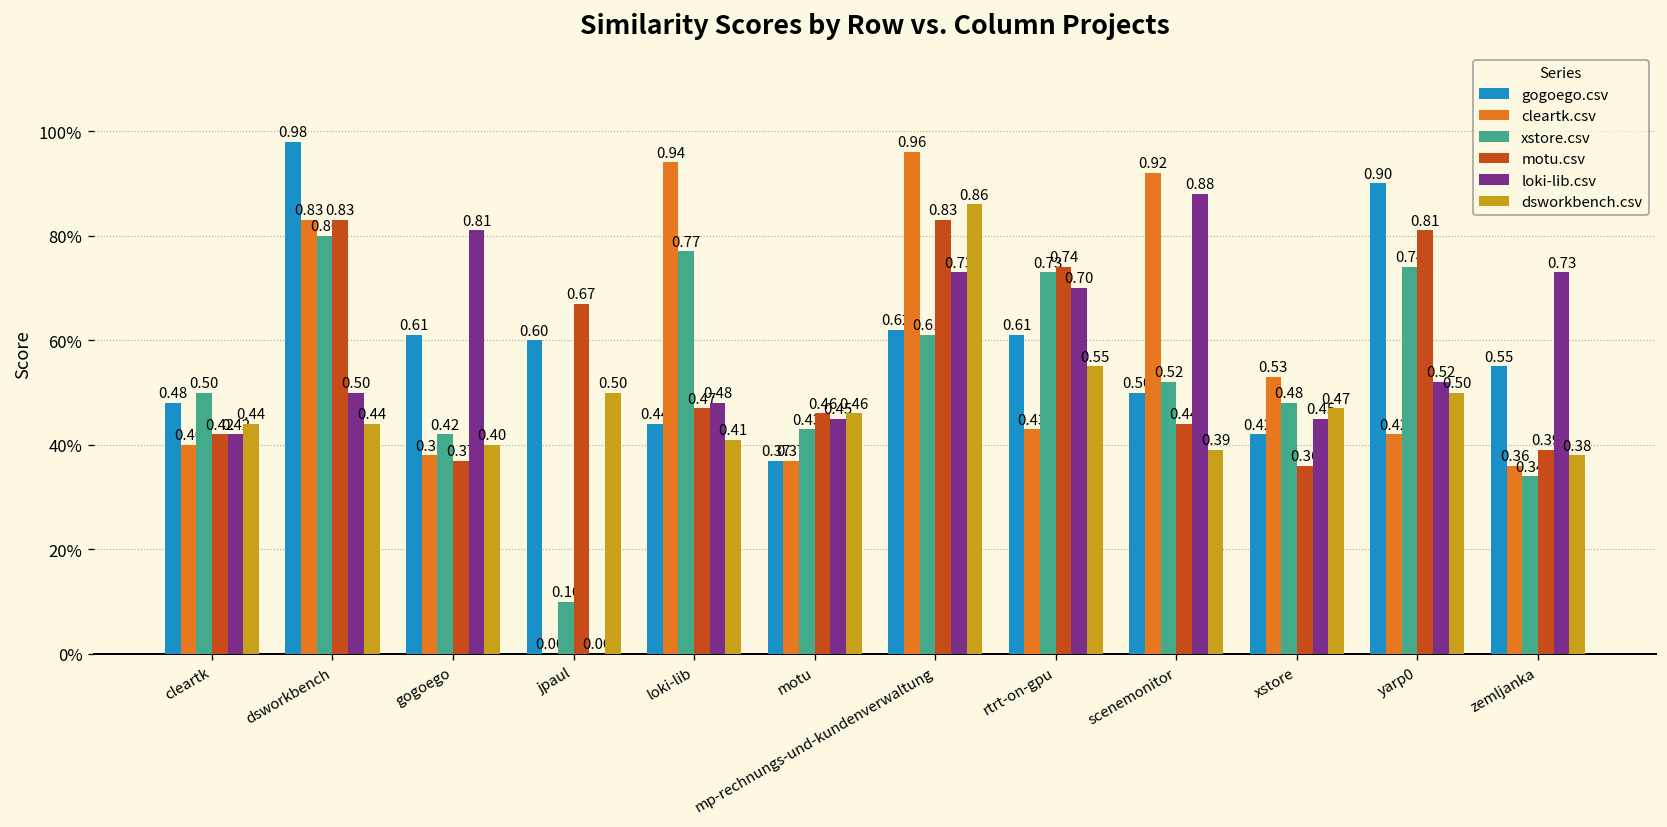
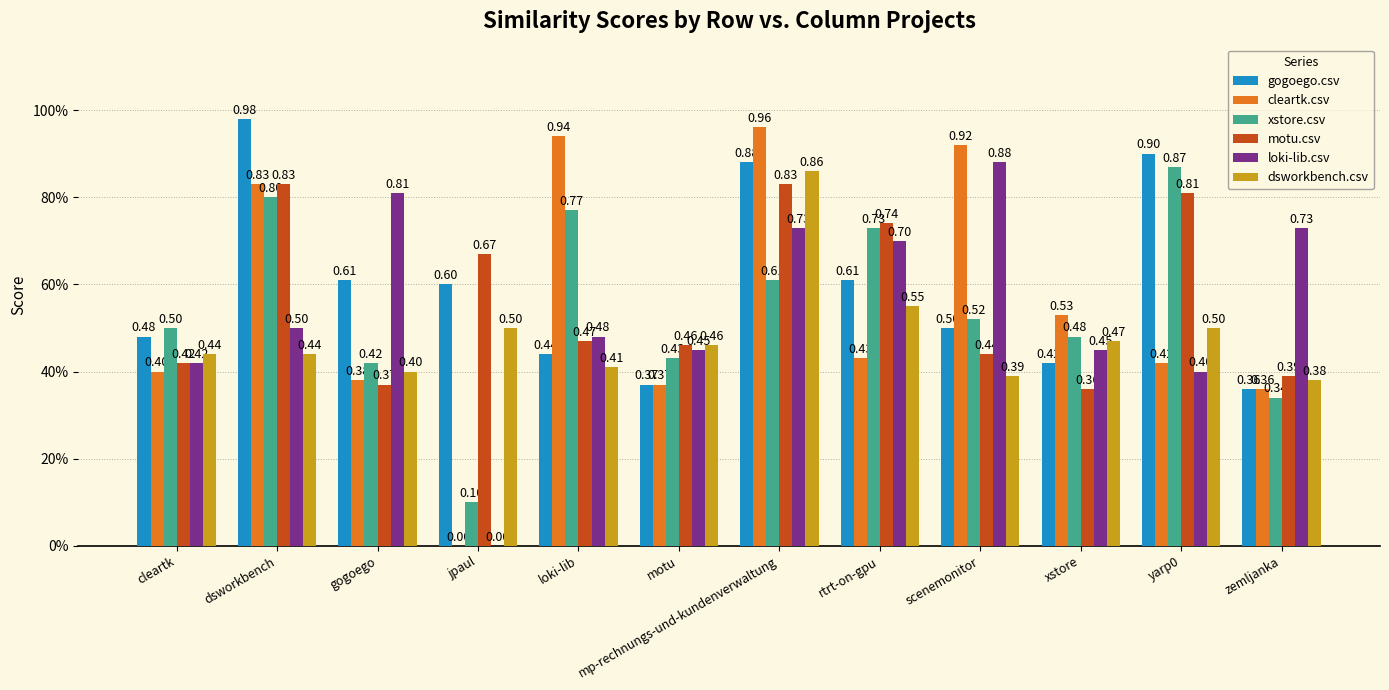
  {
    "gogoego.csv": {
      "cleartk": 0.48,
      "dsworkbench": 0.98,
      "gogoego": 0.61,
      "jpaul": 0.60,
      "loki-lib": 0.44,
-     "mp-rechnungs-und-kundenverwaltung": 0.62,
+     "mp-rechnungs-und-kundenverwaltung": 0.88,
      "rtrt-on-gpu": 0.61,
      "scenemonitor": 0.50,
      "xstore": 0.42,
      "yarp0": 0.90,
-     "zemljanka": 0.55
+     "zemljanka": 0.36
    },
    "xstore.csv": {
      "cleartk": 0.50,
      "dsworkbench": 0.80,
      "gogoego": 0.42,
      "jpaul": 0.10,
      "loki-lib": 0.77,
      "motu": 0.43,
      "mp-rechnungs-und-kundenverwaltung": 0.61,
      "scenemonitor": 0.52,
      "xstore": 0.48,
-     "yarp0": 0.74
+     "yarp0": 0.87
    },
    "loki-lib.csv": {
      "dsworkbench": 0.50,
      "gogoego": 0.81,
      "jpaul": 0.00,
      "mp-rechnungs-und-kundenverwaltung": 0.73,
      "rtrt-on-gpu": 0.70,
      "scenemonitor": 0.88,
-     "yarp0": 0.52,
+     "yarp0": 0.40,
      "zemljanka": 0.73
    }
  }
